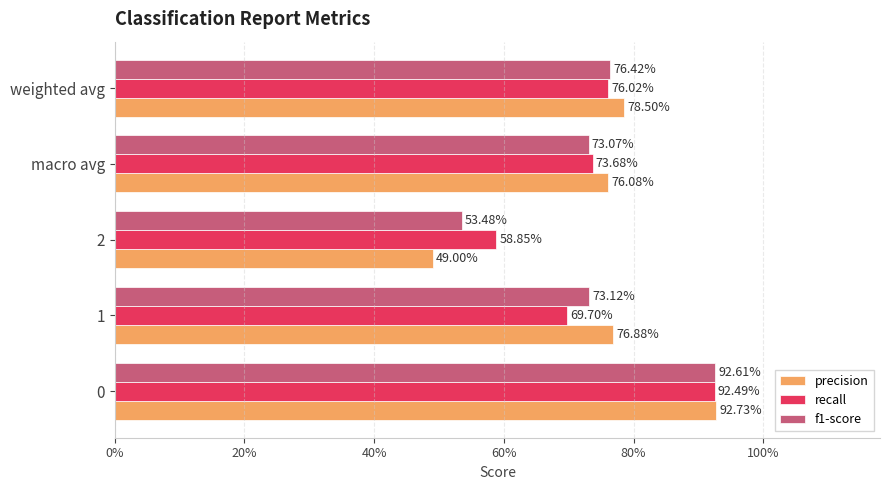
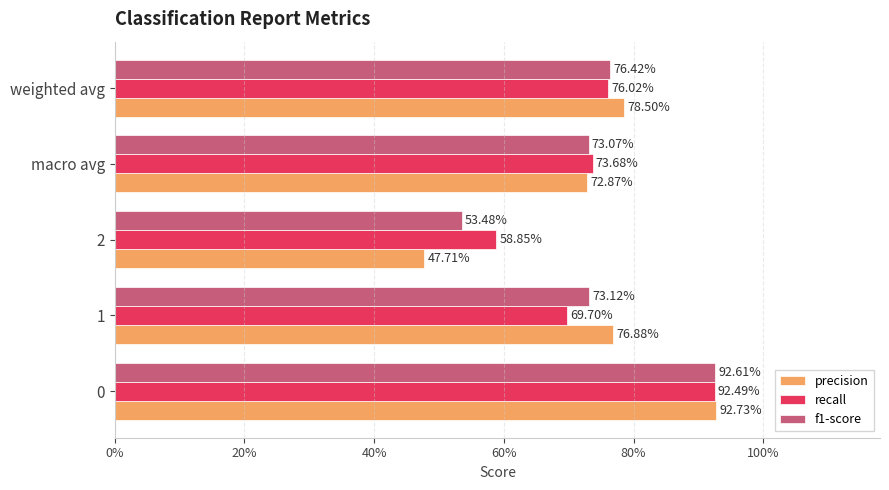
  {
    "precision": {
      "weighted avg": "78.50%",
-     "macro avg": "76.08%",
-     "2": "49.00%",
+     "macro avg": "72.87%",
+     "2": "47.71%",
      "1": "76.88%",
      "0": "92.73%"
    }
  }
